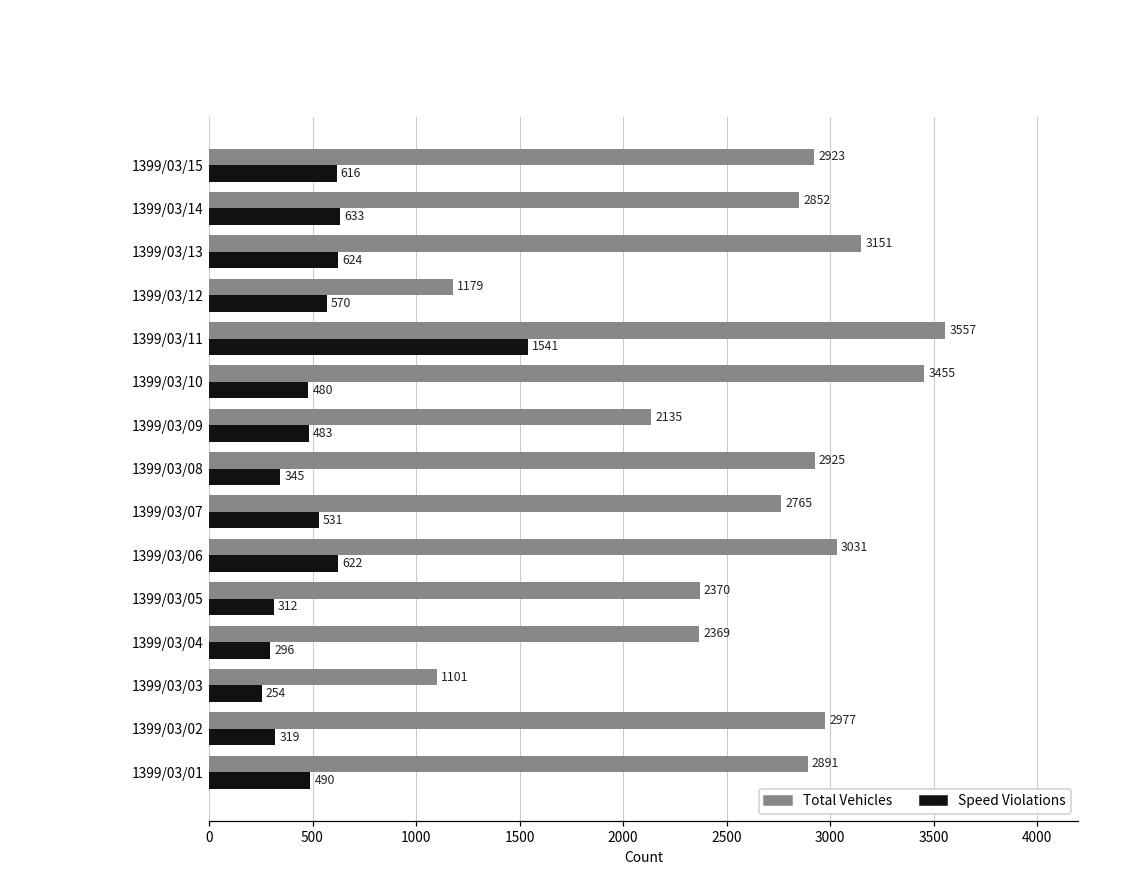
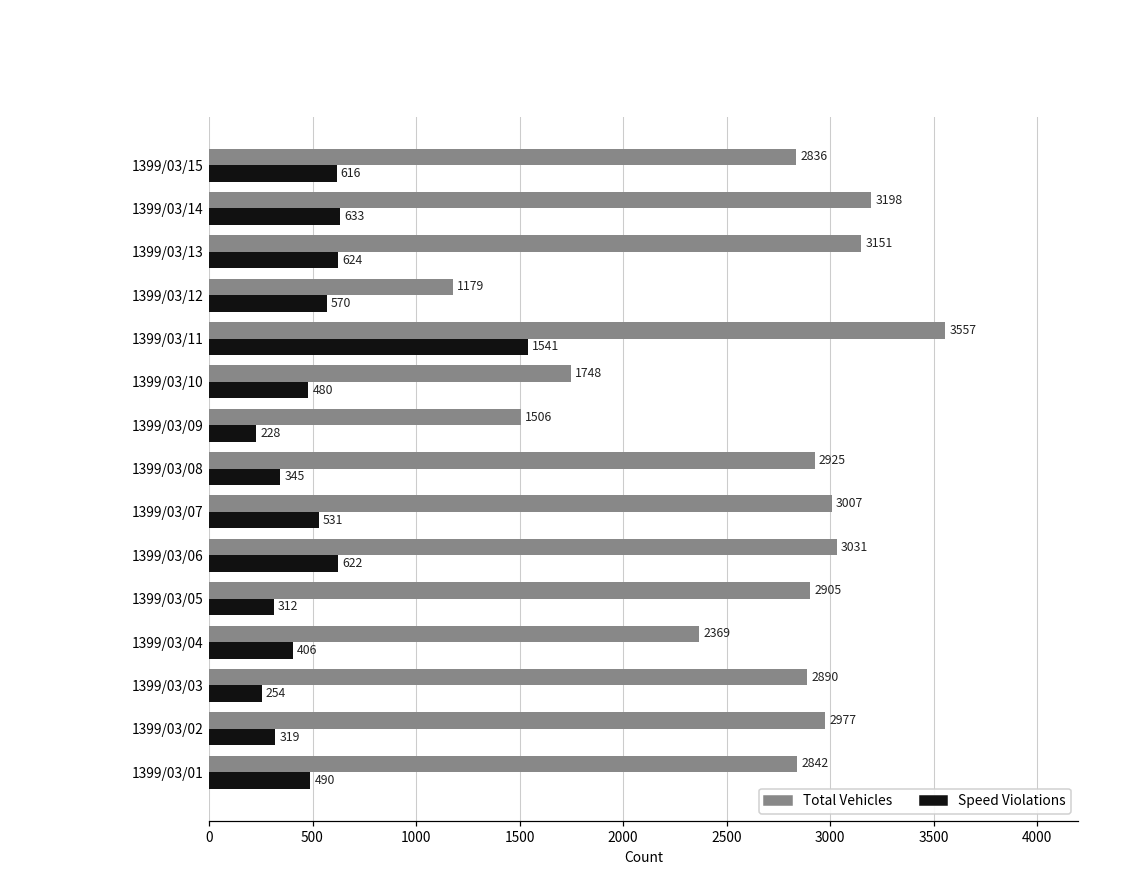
  {
    "Total Vehicles": {
-     "1399/03/15": 2923,
-     "1399/03/14": 2852,
+     "1399/03/15": 2836,
+     "1399/03/14": 3198,
      "1399/03/13": 3151,
      "1399/03/12": 1179,
      "1399/03/11": 3557,
-     "1399/03/10": 3455,
-     "1399/03/09": 2135,
+     "1399/03/10": 1748,
+     "1399/03/09": 1506,
      "1399/03/08": 2925,
-     "1399/03/07": 2765,
+     "1399/03/07": 3007,
      "1399/03/06": 3031,
-     "1399/03/05": 2370,
+     "1399/03/05": 2905,
      "1399/03/04": 2369,
-     "1399/03/03": 1101,
+     "1399/03/03": 2890,
      "1399/03/02": 2977,
-     "1399/03/01": 2891
+     "1399/03/01": 2842
    },
    "Speed Violations": {
      "1399/03/15": 616,
      "1399/03/14": 633,
      "1399/03/13": 624,
      "1399/03/12": 570,
      "1399/03/11": 1541,
      "1399/03/10": 480,
-     "1399/03/09": 483,
+     "1399/03/09": 228,
      "1399/03/08": 345,
      "1399/03/07": 531,
      "1399/03/06": 622,
      "1399/03/05": 312,
-     "1399/03/04": 296,
+     "1399/03/04": 406,
      "1399/03/03": 254,
      "1399/03/02": 319,
      "1399/03/01": 490
    }
  }
